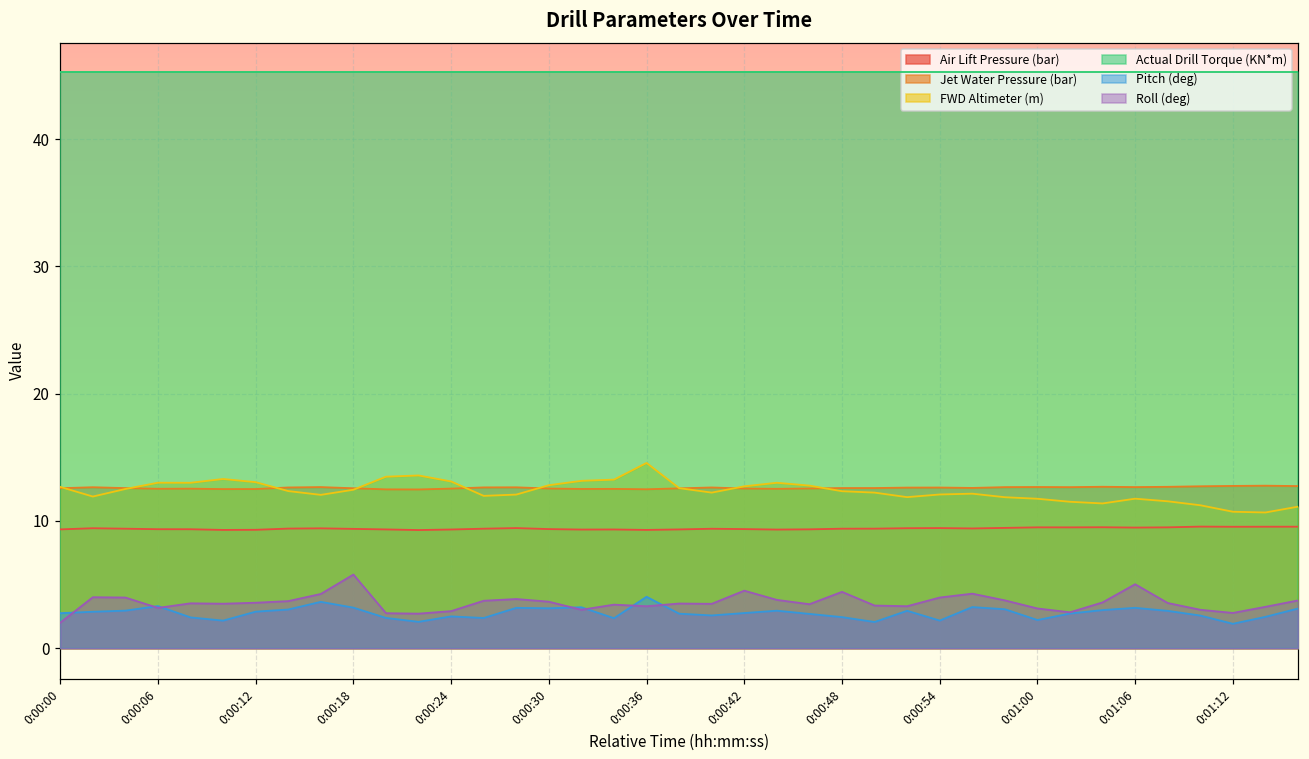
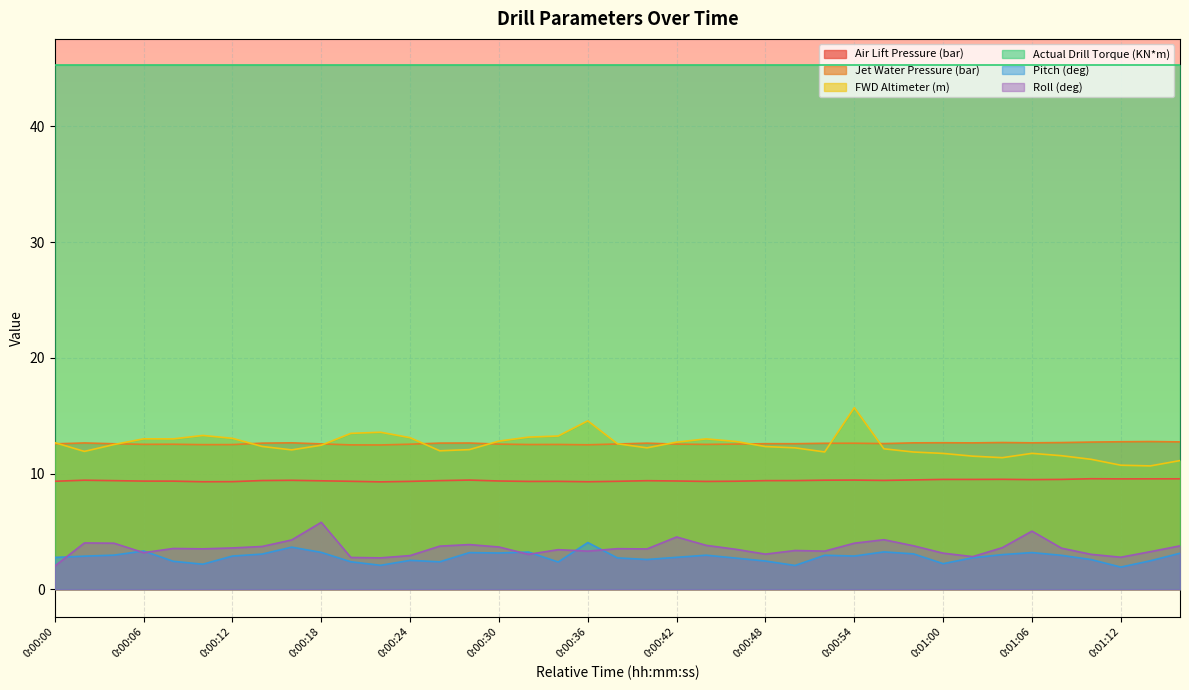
  {
    "FWD Altimeter (m)": {
      "0:00:06": 13.0,
      "0:00:12": 13.0,
      "0:00:24": 13.1,
      "0:00:30": 12.8,
      "0:00:36": 14.6,
      "0:00:48": 12.3,
-     "0:00:54": 12.1,
+     "0:00:54": 15.7,
      "0:01:00": 11.7,
      "0:01:06": 11.7,
      "0:01:12": 10.7
    },
    "Actual Drill Torque (KN*m)": {
      "0:00:00": 45.3,
      "0:00:06": 45.3,
      "0:00:12": 45.3,
      "0:00:18": 45.3,
      "0:00:24": 45.3,
      "0:00:30": 45.3,
      "0:00:36": 45.3,
      "0:00:42": 45.3,
      "0:00:48": 45.3
    },
    "Pitch (deg)": {
      "0:00:00": 2.8,
      "0:00:12": 2.9,
      "0:00:18": 3.2,
      "0:00:24": 2.5,
      "0:00:30": 3.1,
      "0:00:36": 4.0,
      "0:00:42": 2.8,
      "0:00:48": 2.4,
-     "0:00:54": 2.2,
+     "0:00:54": 2.9,
      "0:01:00": 2.2,
      "0:01:06": 3.2,
      "0:01:12": 1.9
    },
    "Roll (deg)": {
      "0:00:00": 2.0,
      "0:00:12": 3.6,
      "0:00:18": 5.8,
      "0:00:24": 2.9,
      "0:00:30": 3.7,
      "0:00:36": 3.3,
      "0:00:42": 4.5,
-     "0:00:48": 4.4,
+     "0:00:48": 3.0,
      "0:00:54": 4.0,
      "0:01:00": 3.1,
      "0:01:06": 5.0,
      "0:01:12": 2.8
    }
  }
